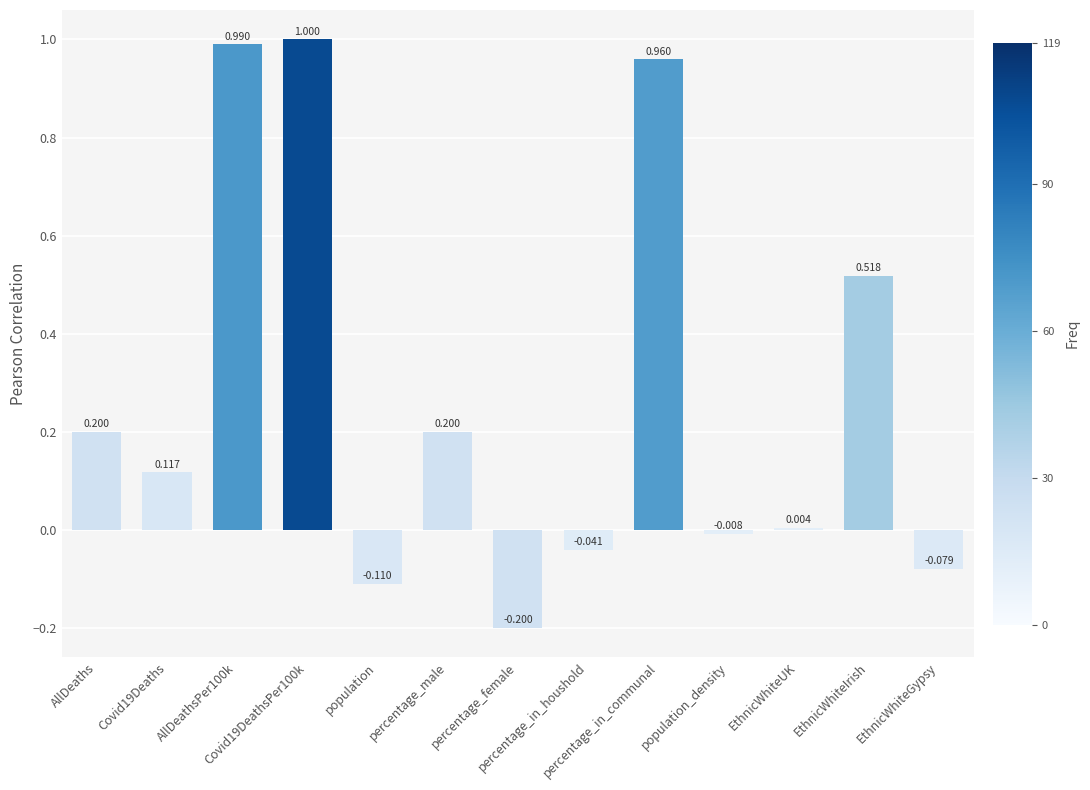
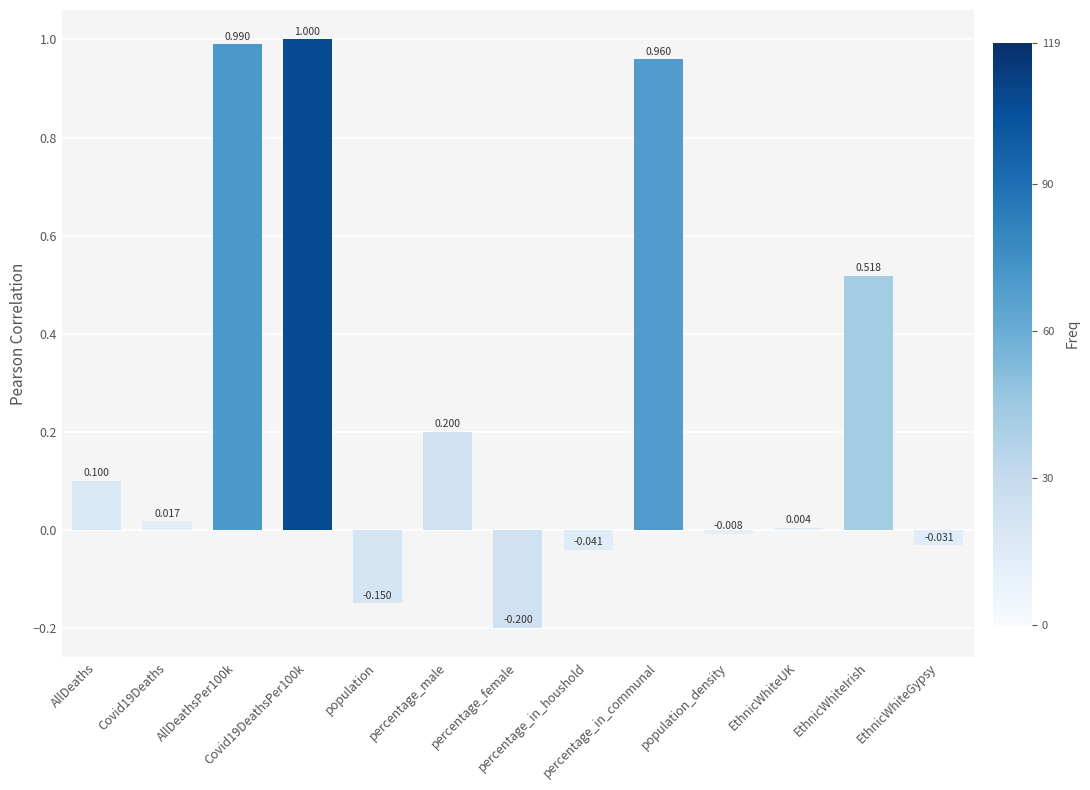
  {
-   "AllDeaths": 0.200,
-   "Covid19Deaths": 0.117,
+   "AllDeaths": 0.100,
+   "Covid19Deaths": 0.017,
    "AllDeathsPer100k": 0.990,
    "Covid19DeathsPer100k": 1.000,
-   "population": -0.110,
+   "population": -0.150,
    "percentage_male": 0.200,
    "percentage_female": -0.200,
    "percentage_in_houshold": -0.041,
    "percentage_in_communal": 0.960,
    "population_density": -0.008,
    "EthnicWhiteUK": 0.004,
    "EthnicWhiteIrish": 0.518,
-   "EthnicWhiteGypsy": -0.079
+   "EthnicWhiteGypsy": -0.031
  }
